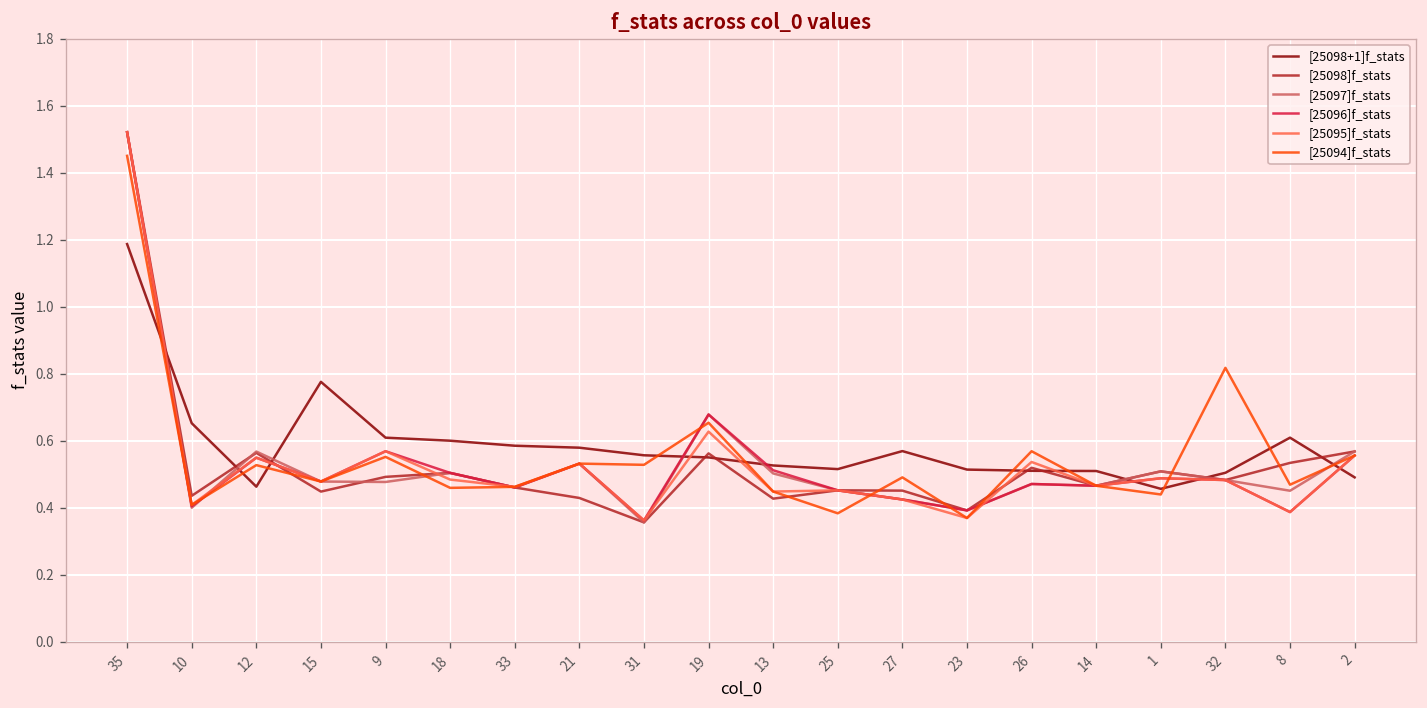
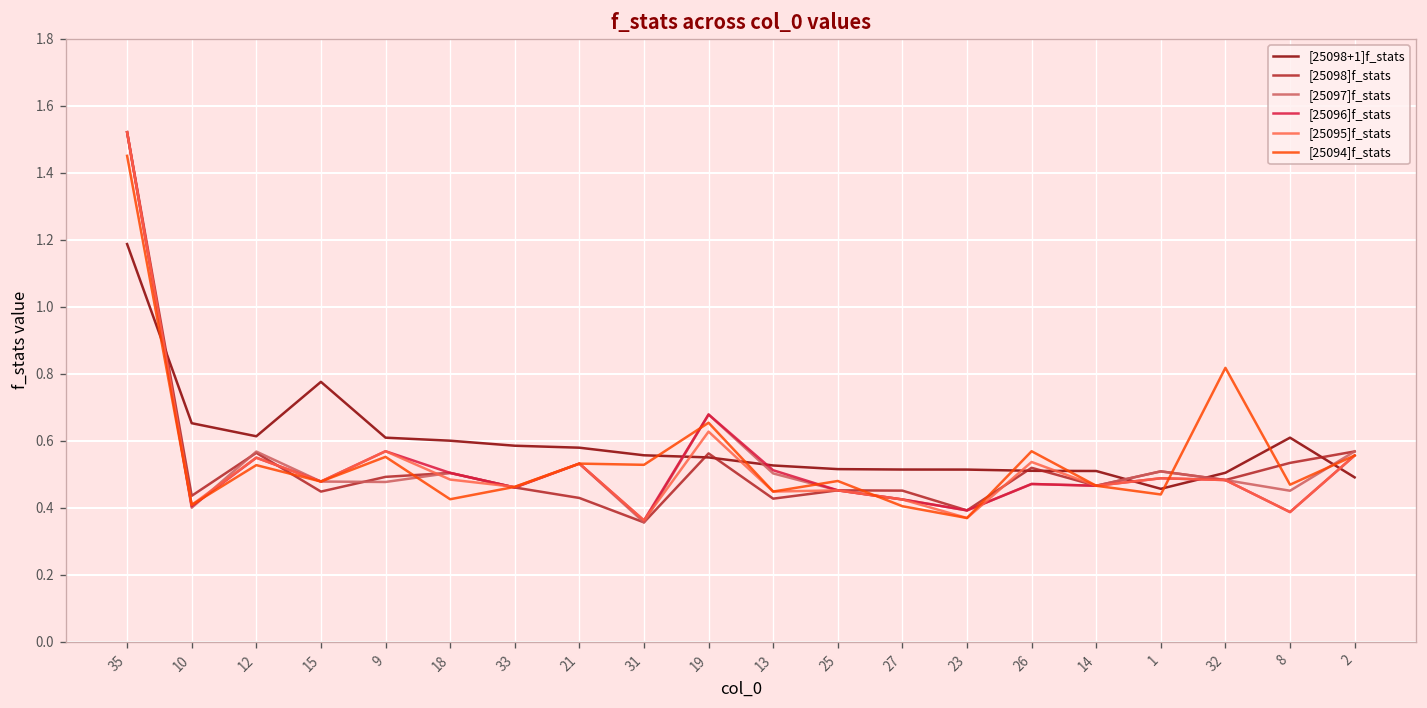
  {
    "[25098+1]f_stats": {
      "35": 1.19,
      "10": 0.65,
-     "12": 0.46,
+     "12": 0.61,
      "15": 0.78,
      "9": 0.61,
      "18": 0.60,
      "33": 0.59,
      "21": 0.58,
      "31": 0.56,
      "19": 0.55,
      "13": 0.53,
      "25": 0.52,
-     "27": 0.57,
+     "27": 0.51,
      "23": 0.51,
      "14": 0.51,
      "1": 0.46,
      "32": 0.50,
      "8": 0.61,
      "2": 0.49
    },
    "[25094]f_stats": {
      "35": 1.45,
      "12": 0.53,
      "9": 0.55,
-     "18": 0.46,
+     "18": 0.43,
      "31": 0.53,
      "19": 0.65,
-     "25": 0.38,
-     "27": 0.49,
+     "25": 0.48,
+     "27": 0.40,
      "26": 0.57,
      "1": 0.44,
      "32": 0.82,
      "8": 0.47
    }
  }
